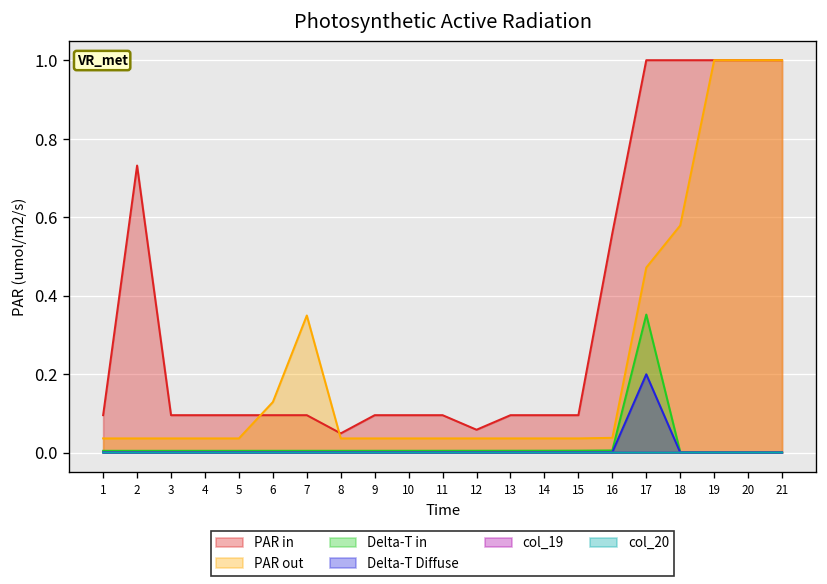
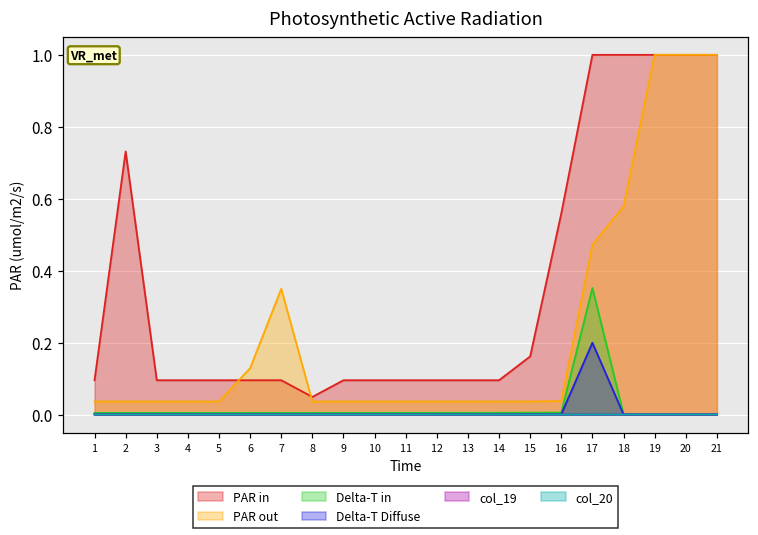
  {
    "PAR in": {
      "1": 0.10,
      "2": 0.73,
      "3": 0.10,
      "4": 0.10,
      "5": 0.10,
      "6": 0.10,
      "7": 0.10,
      "8": 0.05,
      "9": 0.10,
      "10": 0.10,
      "11": 0.10,
-     "12": 0.06,
+     "12": 0.10,
      "13": 0.10,
      "14": 0.10,
-     "15": 0.10,
+     "15": 0.16,
      "16": 0.56,
      "17": 1.00,
      "18": 1.00
    },
    "PAR out": {
      "1": 0.04,
      "2": 0.04,
      "3": 0.04,
      "4": 0.04,
      "5": 0.04,
      "6": 0.13,
      "7": 0.35,
      "8": 0.04,
      "9": 0.04,
      "10": 0.04,
      "11": 0.04,
      "12": 0.04,
      "13": 0.04,
      "14": 0.04,
      "15": 0.04,
      "16": 0.04,
      "17": 0.47,
      "18": 0.58
    },
    "Delta-T in": {
      "17": 0.35
    },
    "Delta-T Diffuse": {
      "17": 0.20
    },
    "col_20": {
      "17": 0.00
    }
  }
